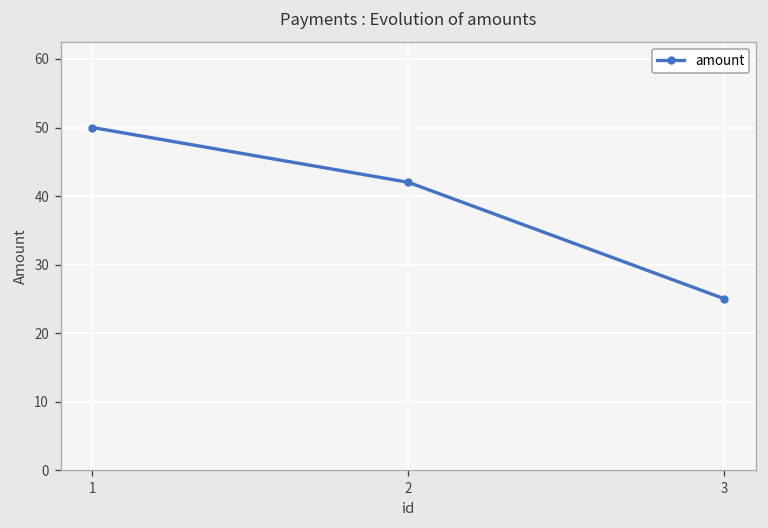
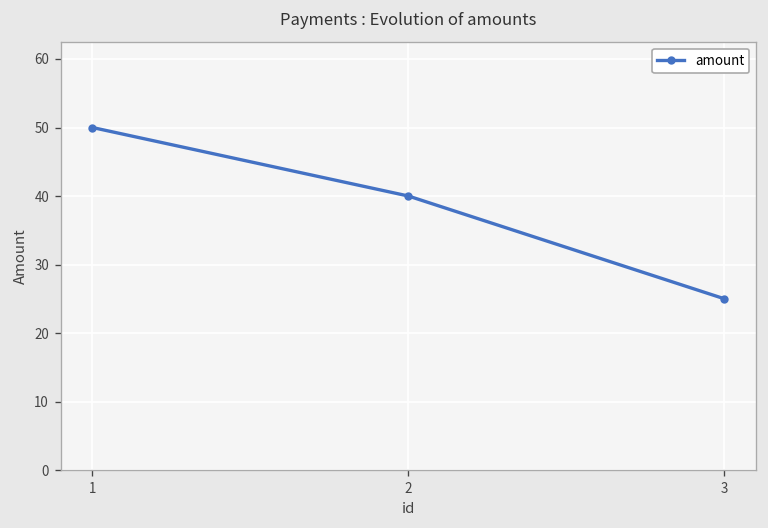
  {
    "1": 50,
-   "2": 42,
+   "2": 40,
    "3": 25
  }
